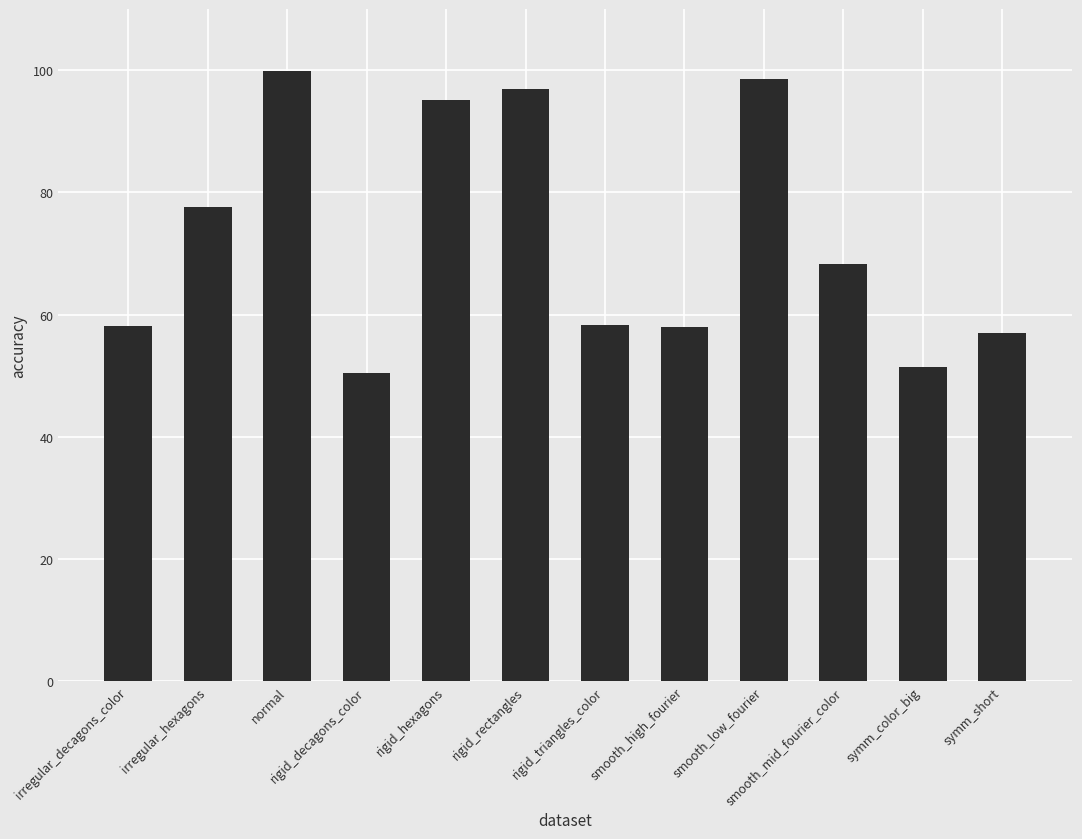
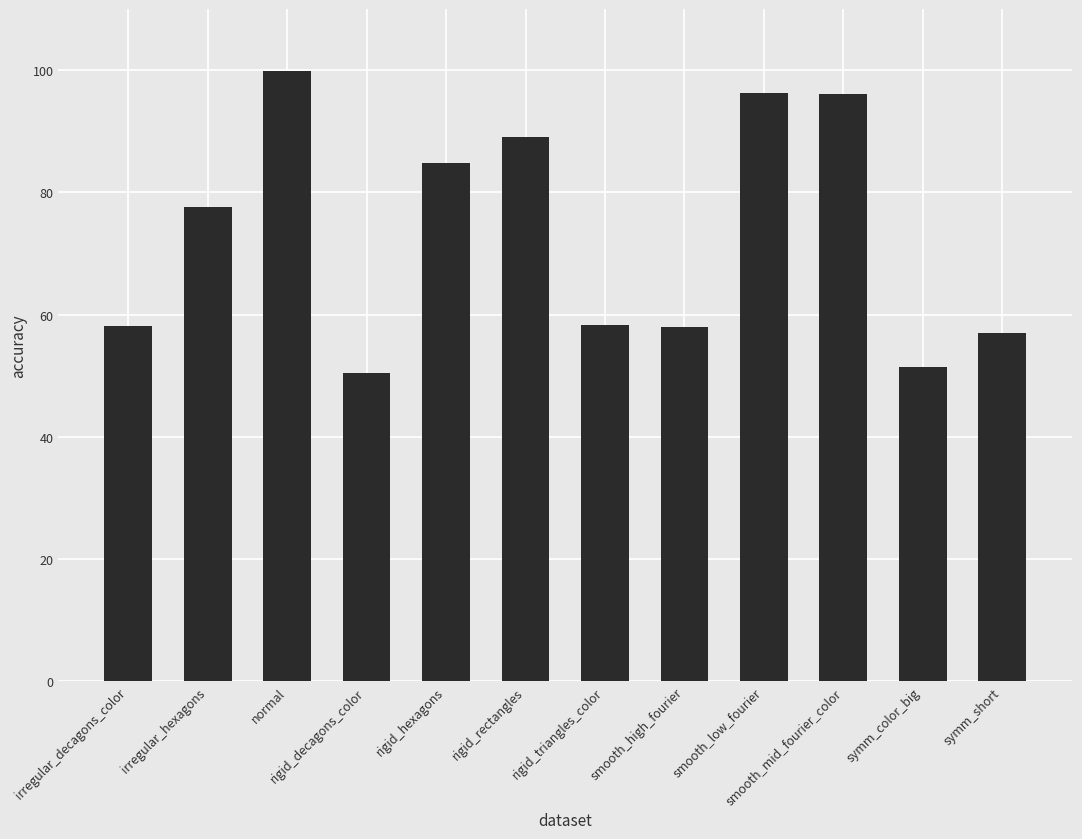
  {
    "irregular_decagons_color": 58,
    "irregular_hexagons": 78,
    "normal": 100,
    "rigid_decagons_color": 50,
-   "rigid_hexagons": 95,
-   "rigid_rectangles": 97,
+   "rigid_hexagons": 85,
+   "rigid_rectangles": 89,
    "rigid_triangles_color": 58,
    "smooth_high_fourier": 58,
-   "smooth_low_fourier": 99,
-   "smooth_mid_fourier_color": 68,
+   "smooth_low_fourier": 96,
+   "smooth_mid_fourier_color": 96,
    "symm_color_big": 51,
    "symm_short": 57
  }
